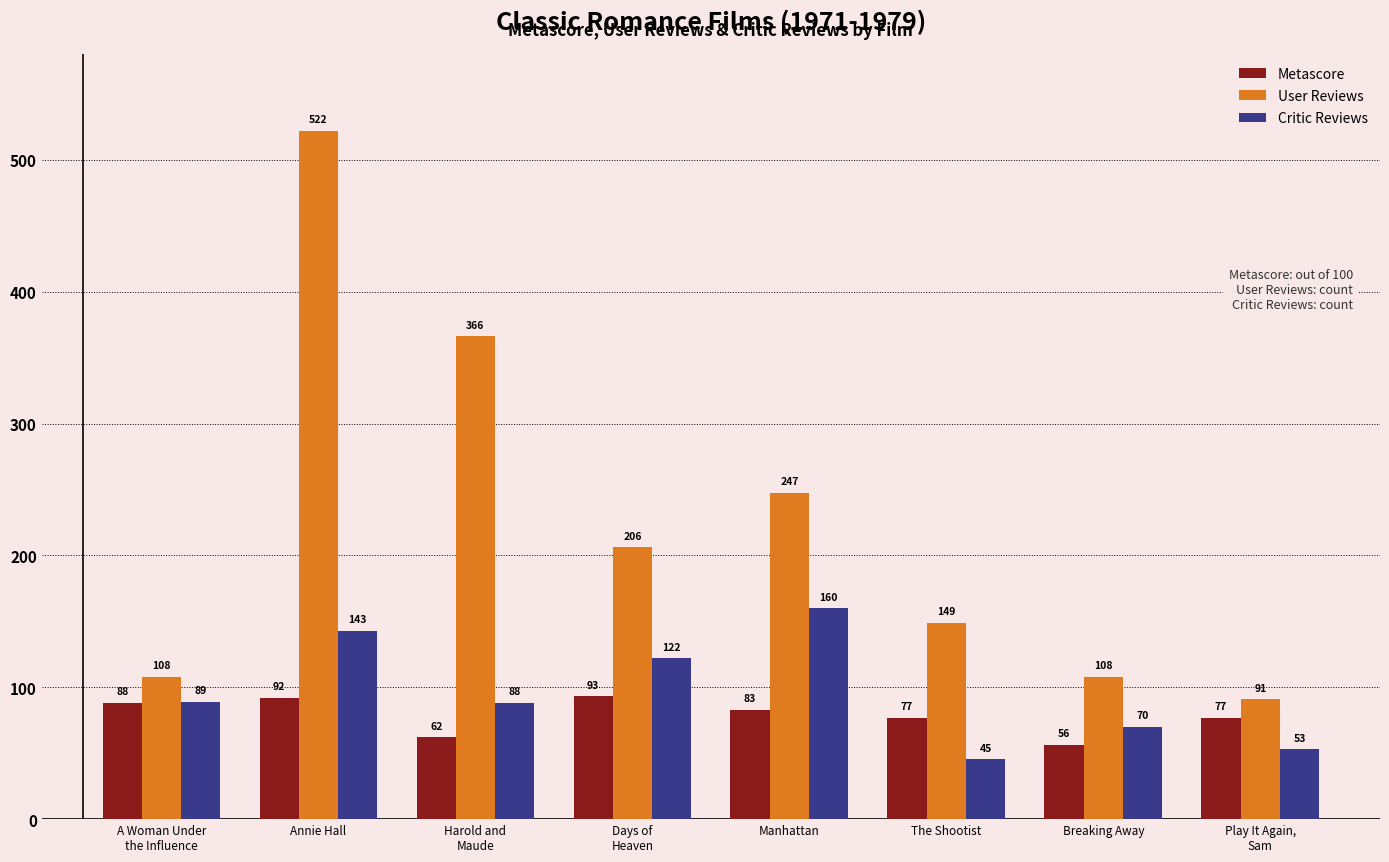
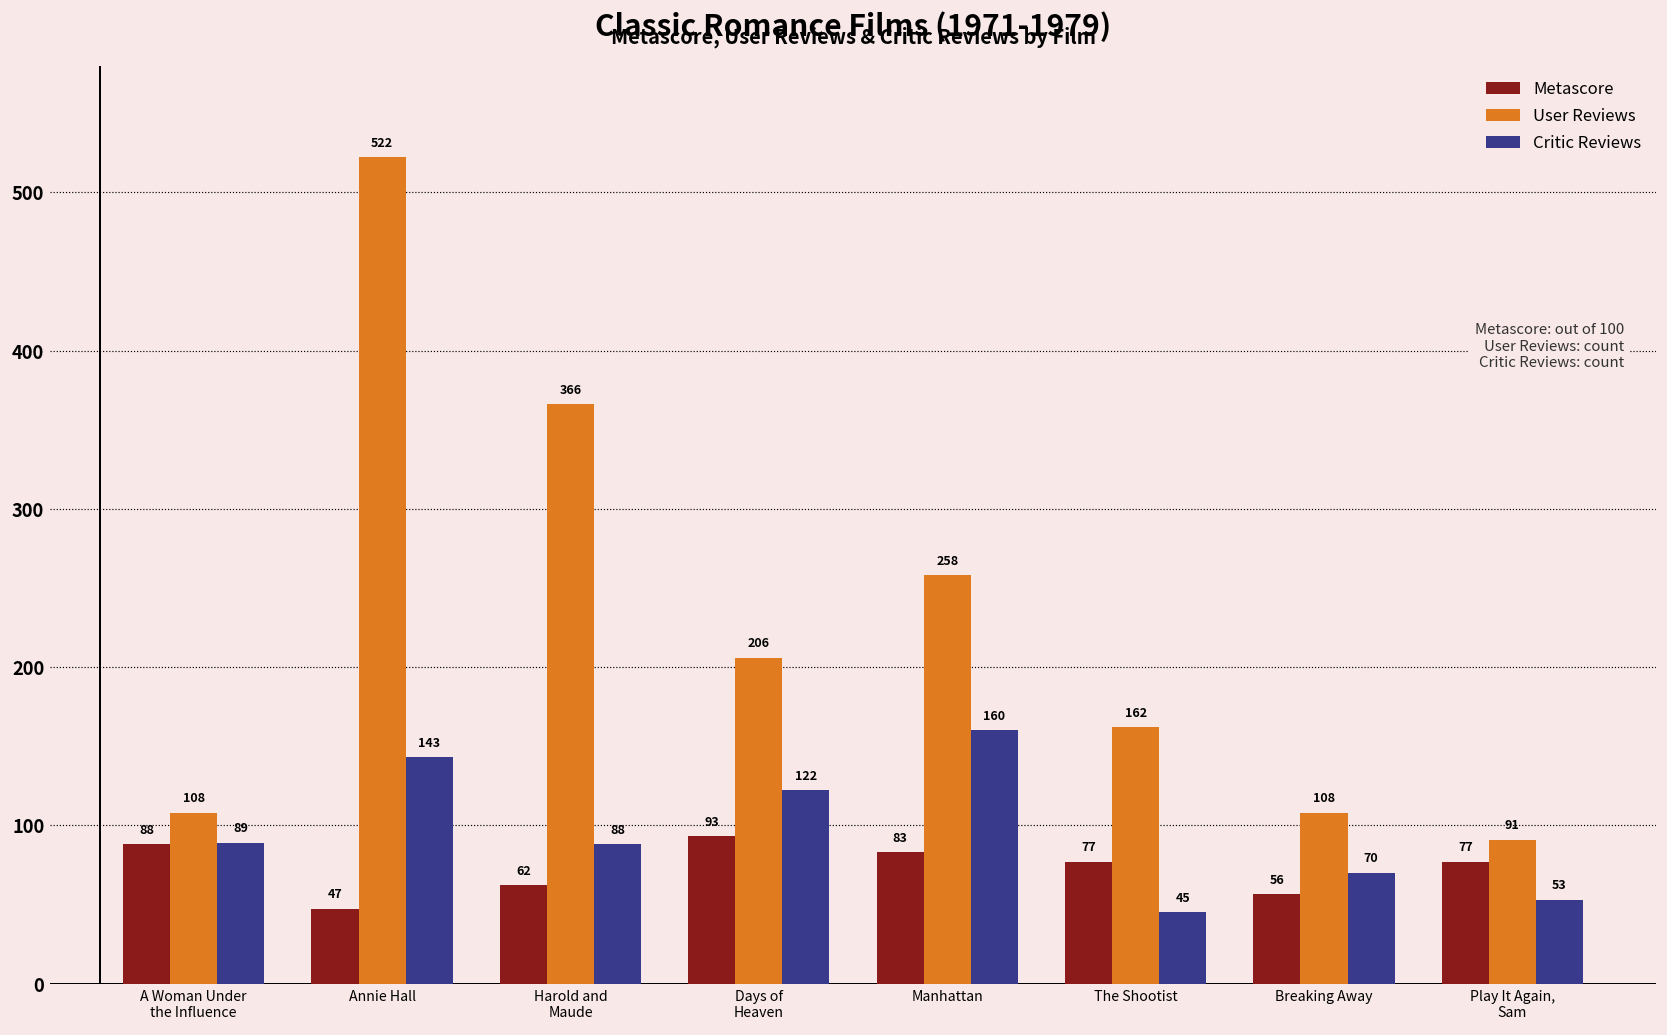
  {
    "Metascore": {
      "A Woman Under the Influence": 88,
-     "Annie Hall": 92,
+     "Annie Hall": 47,
      "Harold and Maude": 62,
      "Days of Heaven": 93,
      "Manhattan": 83,
      "The Shootist": 77,
      "Breaking Away": 56,
      "Play It Again, Sam": 77
    },
    "User Reviews": {
      "A Woman Under the Influence": 108,
      "Annie Hall": 522,
      "Harold and Maude": 366,
      "Days of Heaven": 206,
-     "Manhattan": 247,
-     "The Shootist": 149,
+     "Manhattan": 258,
+     "The Shootist": 162,
      "Breaking Away": 108,
      "Play It Again, Sam": 91
    },
    "Critic Reviews": {
      "A Woman Under the Influence": 89,
      "Annie Hall": 143,
      "Harold and Maude": 88,
      "Days of Heaven": 122,
      "Manhattan": 160,
      "The Shootist": 45,
      "Breaking Away": 70,
      "Play It Again, Sam": 53
    }
  }
